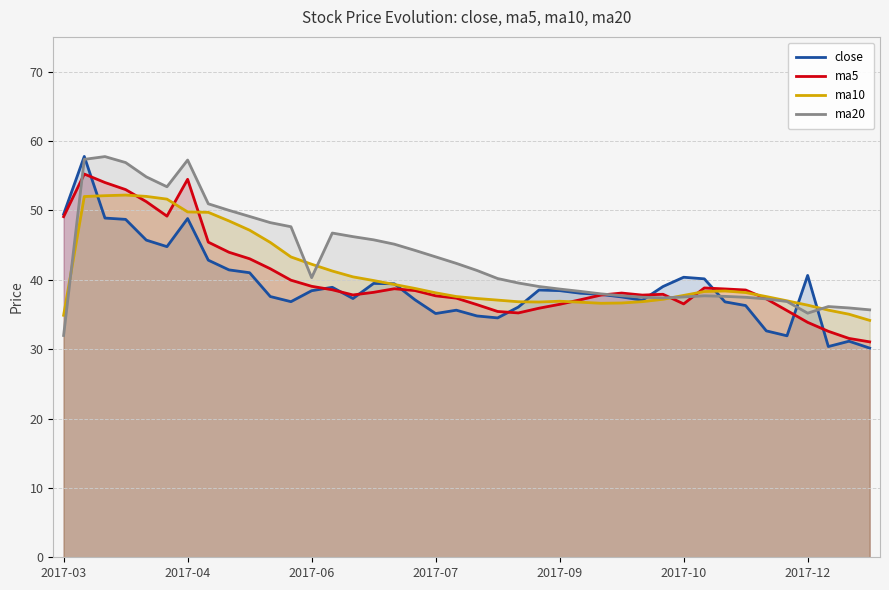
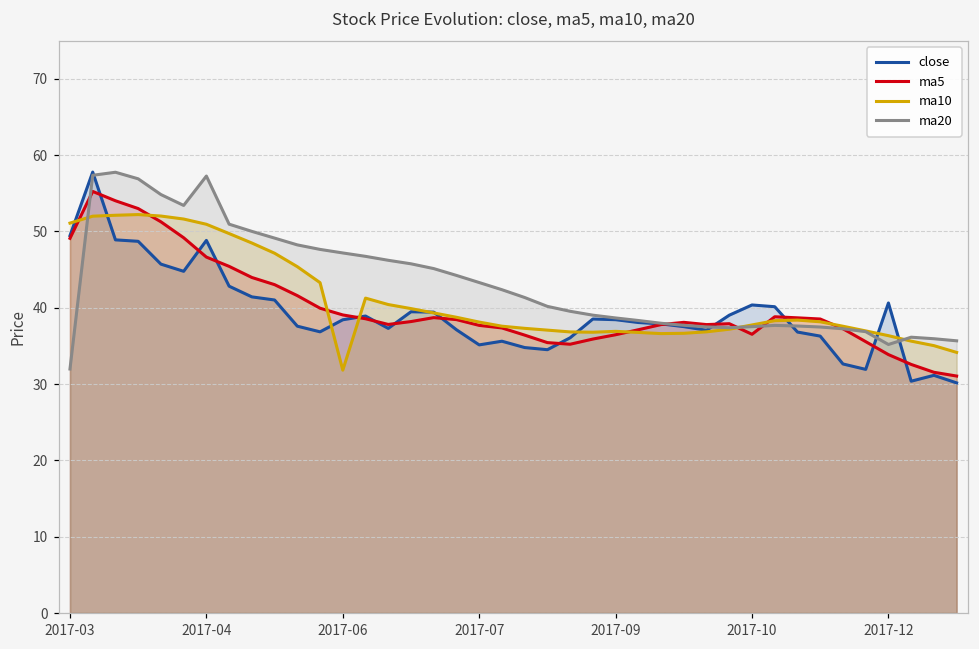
  {
    "close": {
      "2017-04": 49,
      "2017-06": 38,
      "2017-07": 35,
      "2017-10": 40,
      "2017-12": 41
    },
    "ma5": {
-     "2017-04": 54,
+     "2017-04": 47,
      "2017-06": 39,
      "2017-07": 38,
      "2017-09": 36,
      "2017-10": 37,
      "2017-12": 34
    },
    "ma10": {
-     "2017-03": 35,
-     "2017-04": 50,
-     "2017-06": 42,
+     "2017-03": 51,
+     "2017-04": 51,
+     "2017-06": 32,
      "2017-07": 38,
      "2017-09": 37,
      "2017-12": 36
    },
    "ma20": {
      "2017-03": 32,
      "2017-04": 57,
-     "2017-06": 40,
+     "2017-06": 47,
      "2017-07": 43,
      "2017-12": 35
    }
  }
